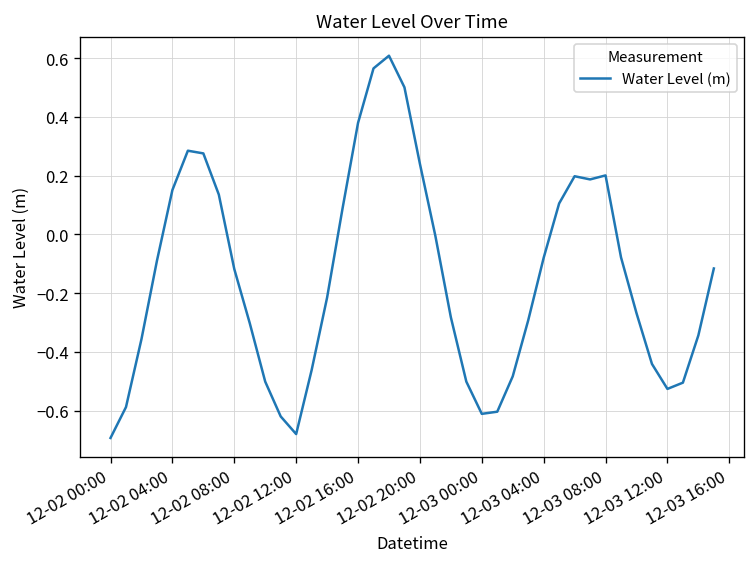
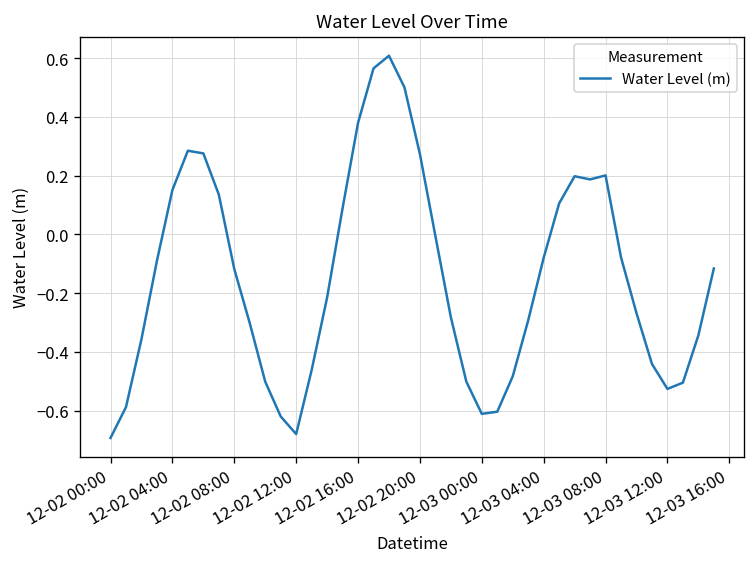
  {
    "12-02 00:00": -0.69,
    "12-02 04:00": 0.15,
    "12-02 08:00": -0.12,
    "12-02 12:00": -0.68,
    "12-02 16:00": 0.38,
-   "12-02 20:00": 0.24,
+   "12-02 20:00": 0.27,
    "12-03 00:00": -0.61,
    "12-03 04:00": -0.08,
    "12-03 08:00": 0.20,
    "12-03 12:00": -0.53
  }
